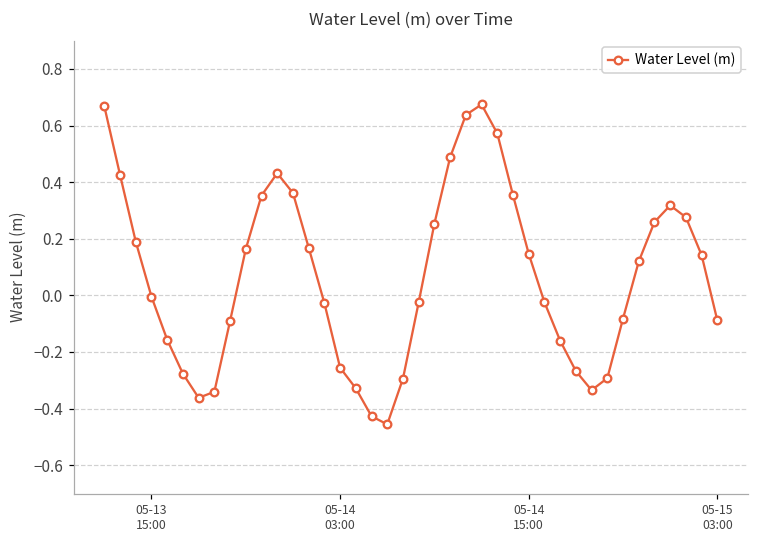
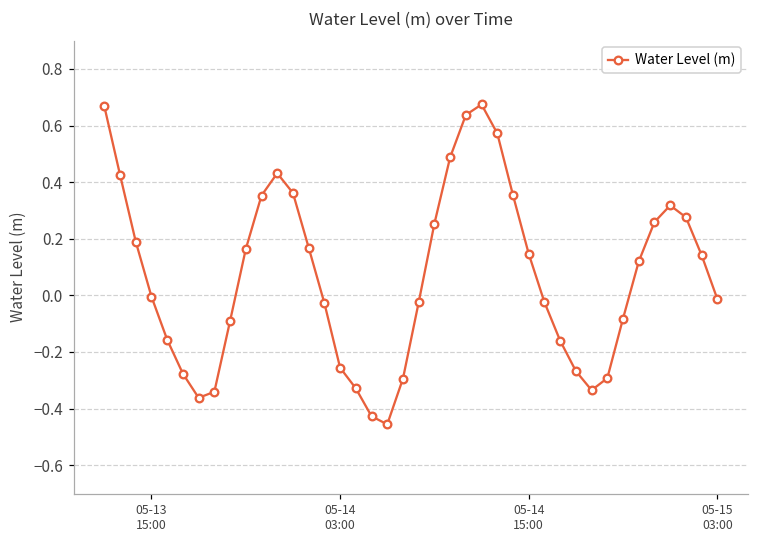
  {
    "05-13 15:00": 0.00,
    "05-14 03:00": -0.26,
    "05-14 15:00": 0.15,
-   "05-15 03:00": -0.09
+   "05-15 03:00": -0.01
  }
